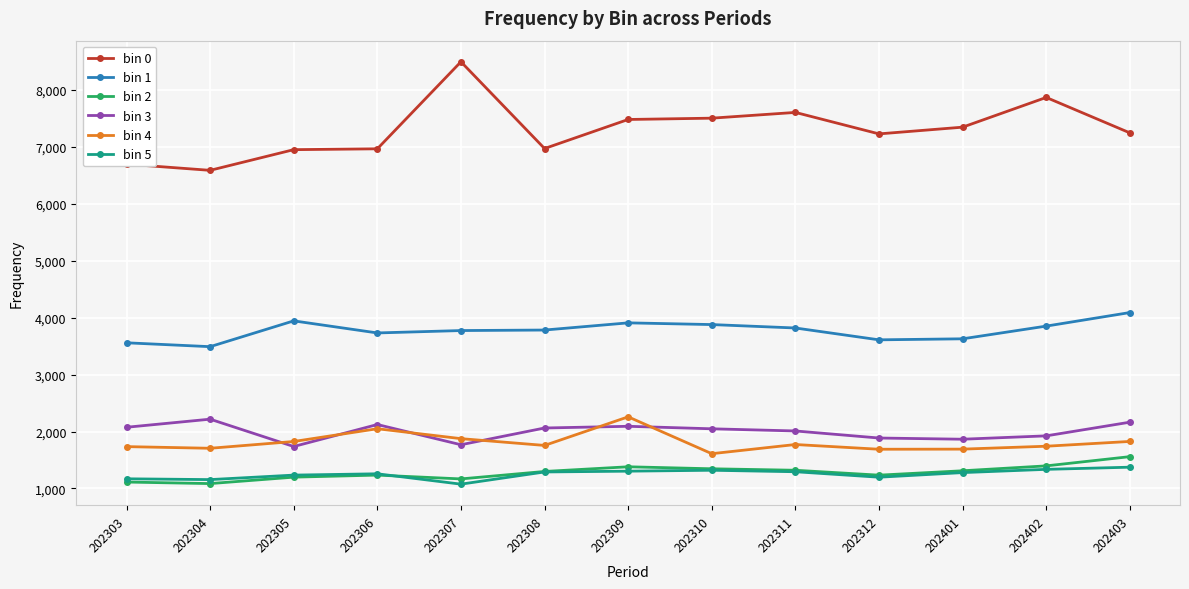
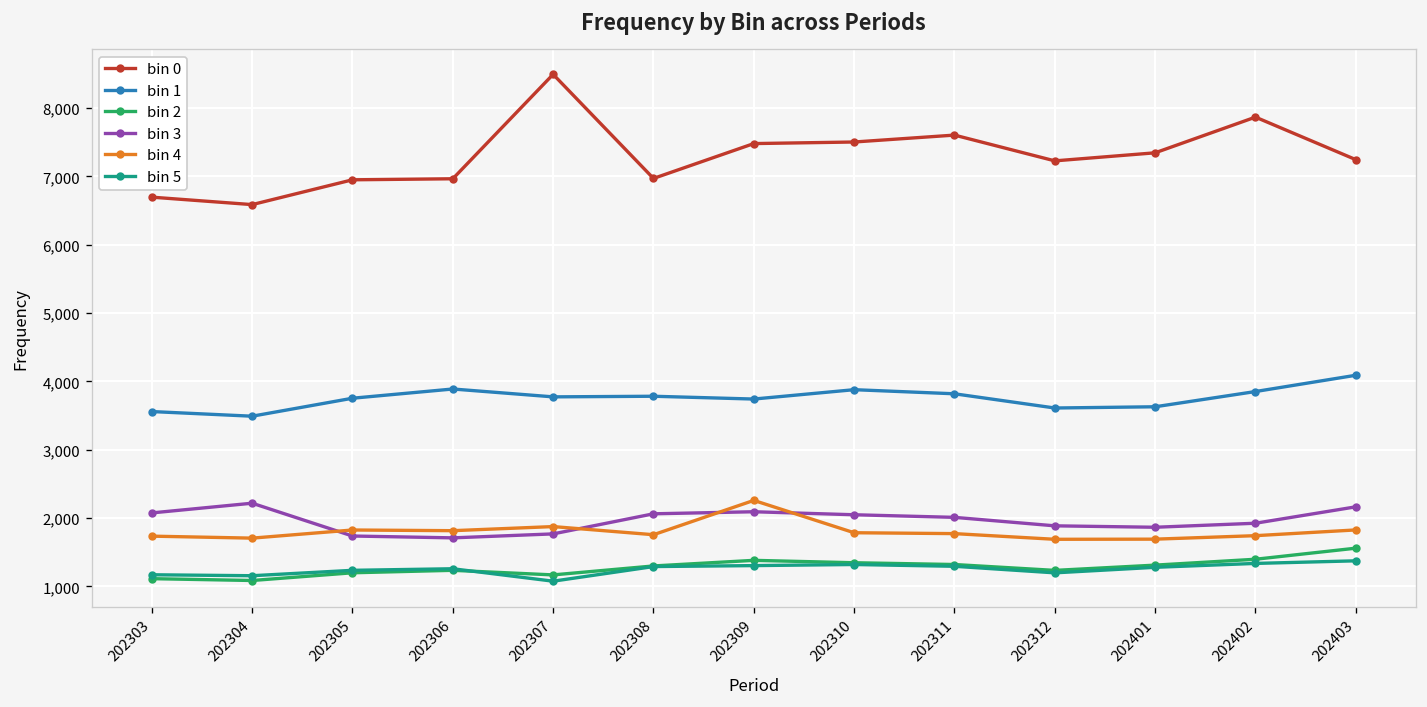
  {
    "bin 0": {
      "202304": "6,600",
      "202305": "6,900",
      "202306": "7,000",
      "202307": "8,500",
      "202308": "7,000",
      "202309": "7,500",
      "202310": "7,500",
      "202311": "7,600",
      "202312": "7,200",
      "202401": "7,300",
      "202402": "7,900",
      "202403": "7,200"
    },
    "bin 1": {
      "202303": "3,600",
      "202304": "3,500",
-     "202305": "3,900",
-     "202306": "3,700",
+     "202305": "3,800",
+     "202306": "3,900",
      "202307": "3,800",
      "202308": "3,800",
-     "202309": "3,900",
+     "202309": "3,700",
      "202310": "3,900",
      "202311": "3,800",
      "202312": "3,600",
      "202401": "3,600",
      "202402": "3,900",
      "202403": "4,100"
    },
    "bin 3": {
      "202303": "2,100",
      "202304": "2,200",
      "202305": "1,700",
-     "202306": "2,100",
+     "202306": "1,700",
      "202307": "1,800",
      "202308": "2,100",
      "202309": "2,100",
      "202310": "2,000",
      "202311": "2,000",
      "202312": "1,900",
      "202401": "1,900",
      "202402": "1,900",
      "202403": "2,200"
    },
    "bin 4": {
      "202303": "1,700",
      "202304": "1,700",
      "202305": "1,800",
-     "202306": "2,000",
+     "202306": "1,800",
      "202307": "1,900",
      "202308": "1,800",
      "202309": "2,300",
-     "202310": "1,600",
+     "202310": "1,800",
      "202311": "1,800",
      "202312": "1,700",
      "202401": "1,700",
      "202402": "1,700",
      "202403": "1,800"
    }
  }
